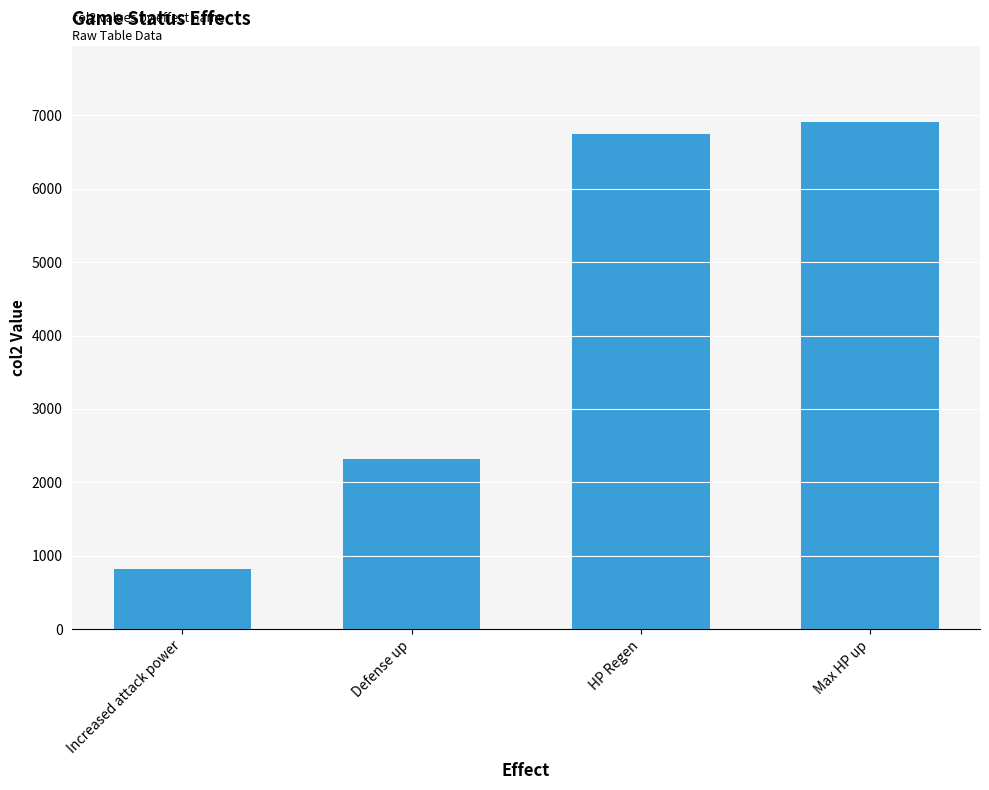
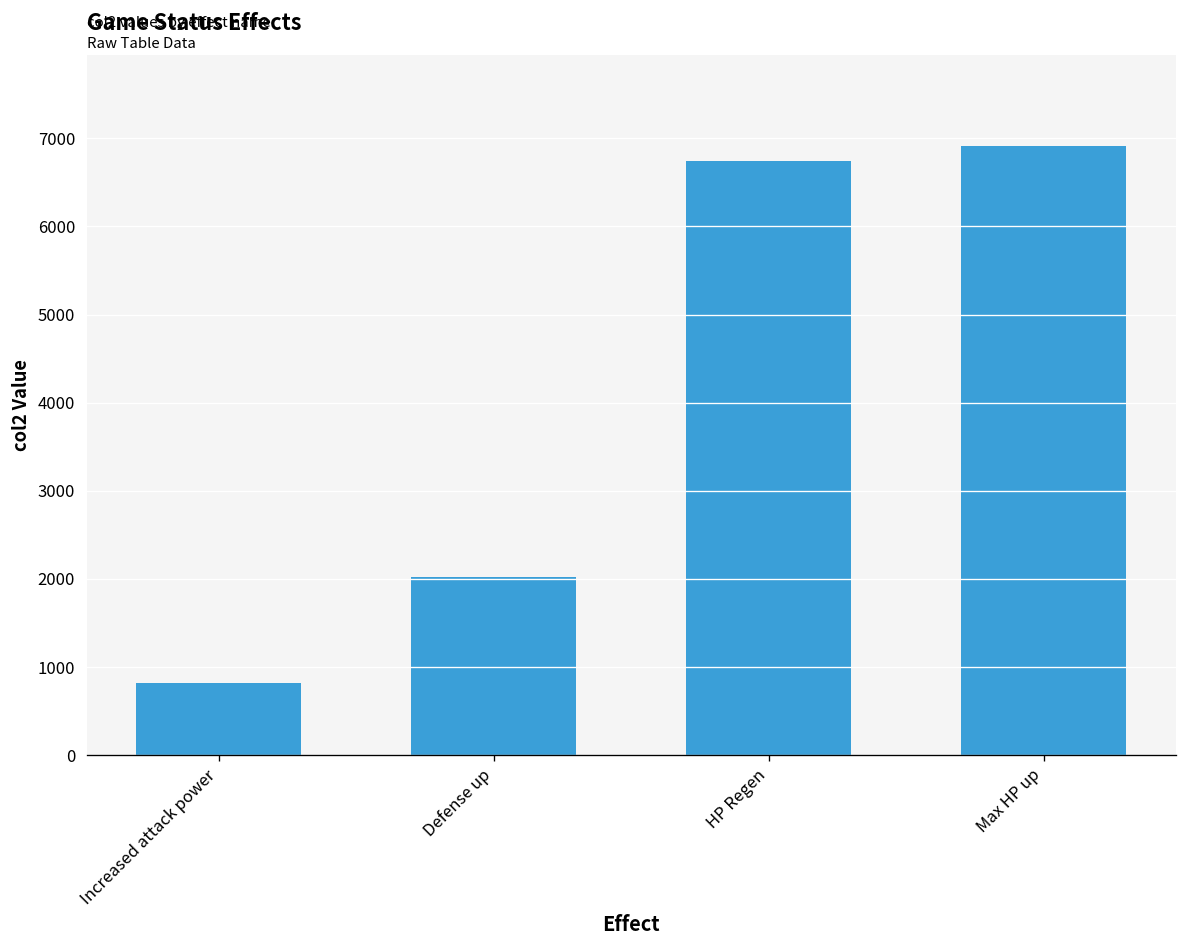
  {
    "Increased attack power": 800,
-   "Defense up": 2300,
+   "Defense up": 2000,
    "HP Regen": 6700,
    "Max HP up": 6900
  }
